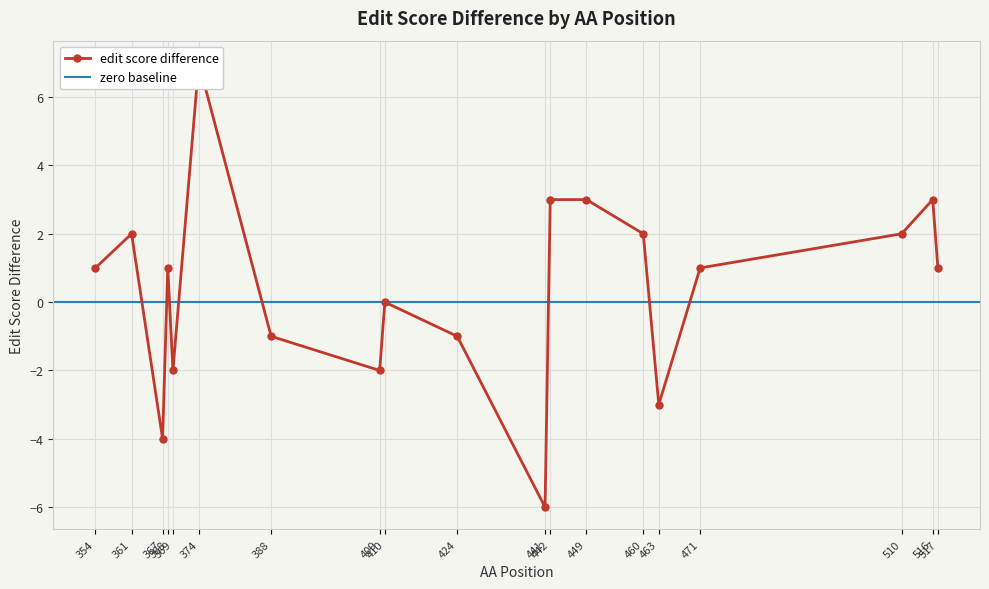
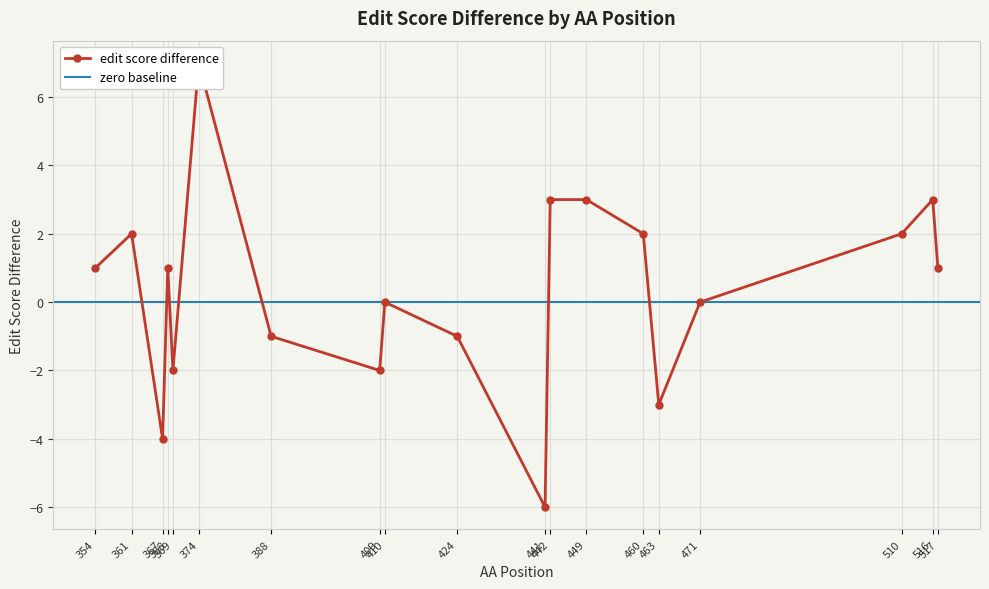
  {
    "354": 1,
    "361": 2,
    "367": -4,
    "368": 1,
    "369": -2,
    "388": -1,
    "409": -2,
    "410": 0,
    "424": -1,
    "441": -6,
    "442": 3,
    "449": 3,
    "460": 2,
    "463": -3,
-   "471": 1,
+   "471": 0,
    "510": 2,
    "516": 3,
    "517": 1
  }
